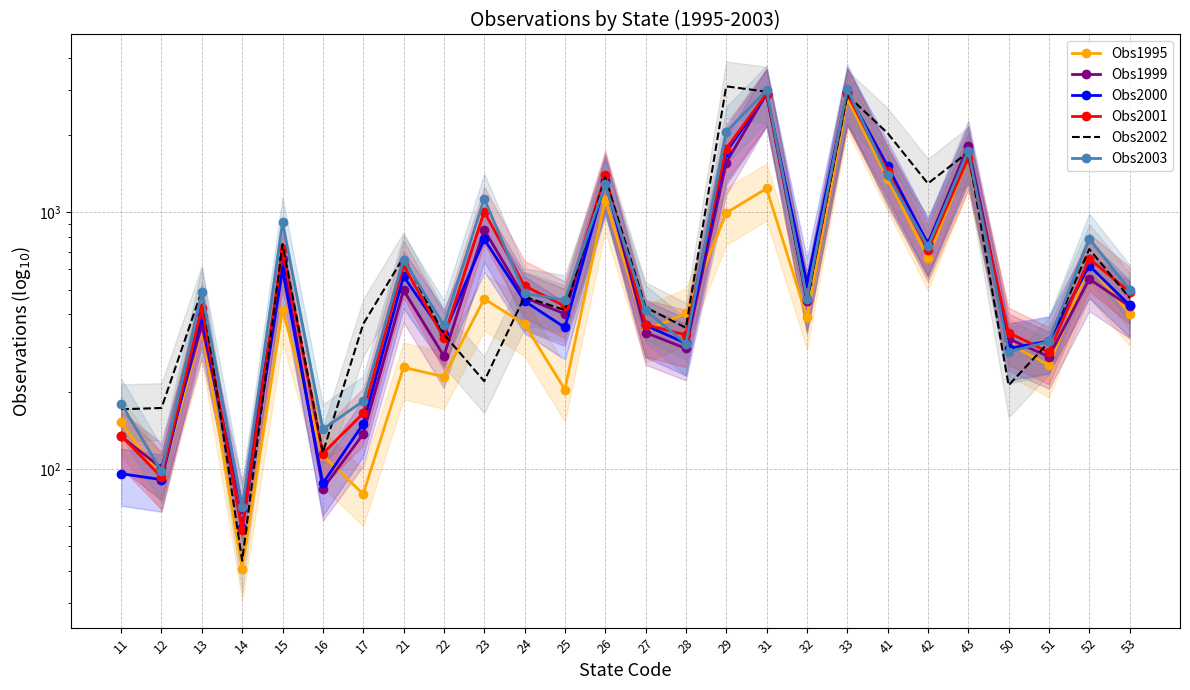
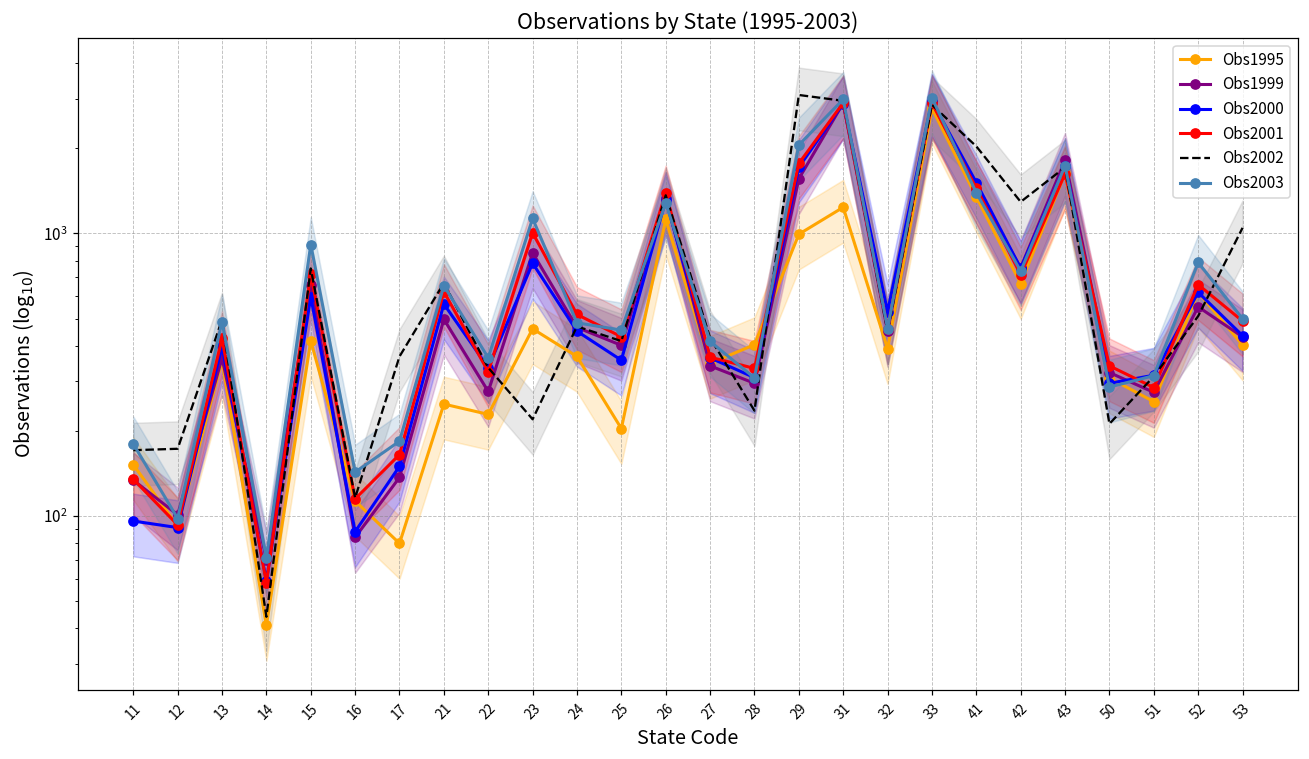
  {
    "Obs2002": {
      "12": 170,
      "14": 44,
      "17": 370,
      "23": 220,
      "25": 420,
-     "28": 360,
+     "28": 240,
      "29": 3100,
      "41": 2000,
      "42": 1300,
      "50": 210,
-     "52": 720,
-     "53": 460
+     "52": 510,
+     "53": 1050
    }
  }
